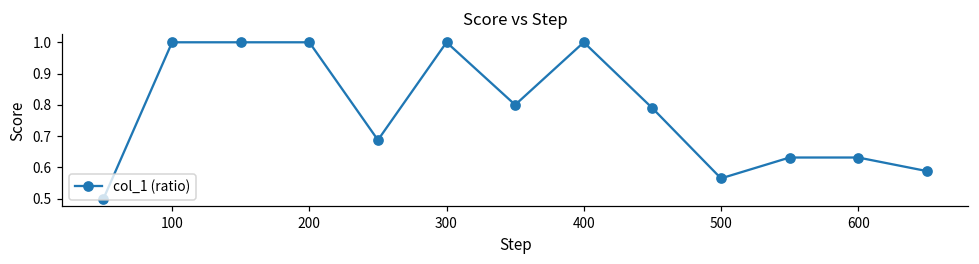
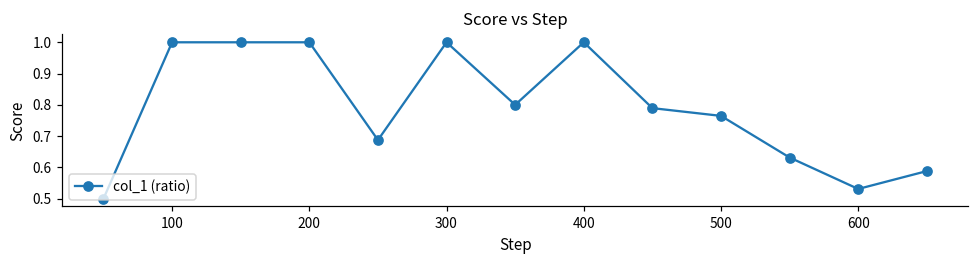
  {
    "100": 1.00,
    "200": 1.00,
    "300": 1.00,
    "400": 1.00,
-   "500": 0.56,
-   "600": 0.63
+   "500": 0.76,
+   "600": 0.53
  }
